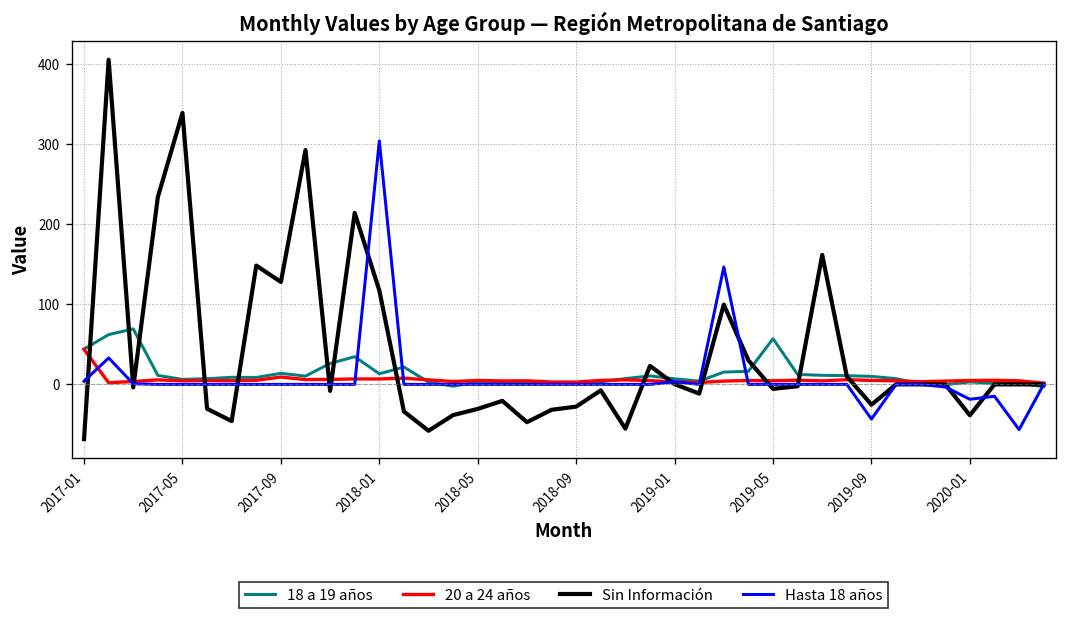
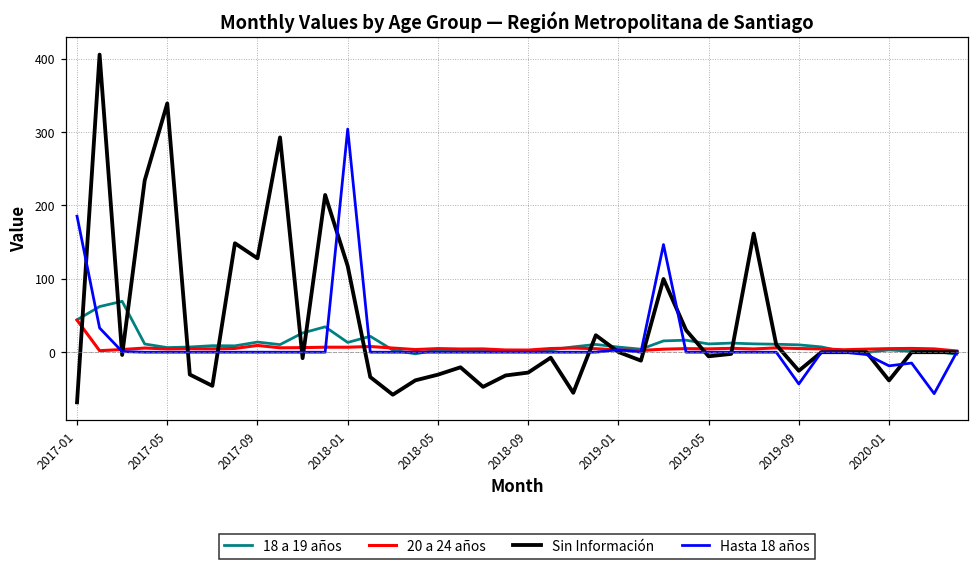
  {
    "18 a 19 años": {
      "2017-09": 10,
      "2018-01": 10,
-     "2019-05": 60,
+     "2019-05": 10,
      "2019-09": 10
    },
    "20 a 24 años": {
      "2017-09": 10,
      "2018-01": 10,
      "2019-05": 0,
      "2019-09": 0
    },
    "Sin Información": {
      "2017-01": -70,
      "2017-05": 340,
      "2017-09": 130,
      "2018-01": 120,
      "2018-05": -30,
      "2018-09": -30,
      "2019-05": -10,
      "2019-09": -30,
      "2020-01": -40
    },
    "Hasta 18 años": {
-     "2017-01": 0,
+     "2017-01": 190,
      "2017-05": 0,
      "2017-09": 0,
      "2018-01": 300,
      "2019-05": 0,
      "2019-09": -40,
      "2020-01": -20
    }
  }
